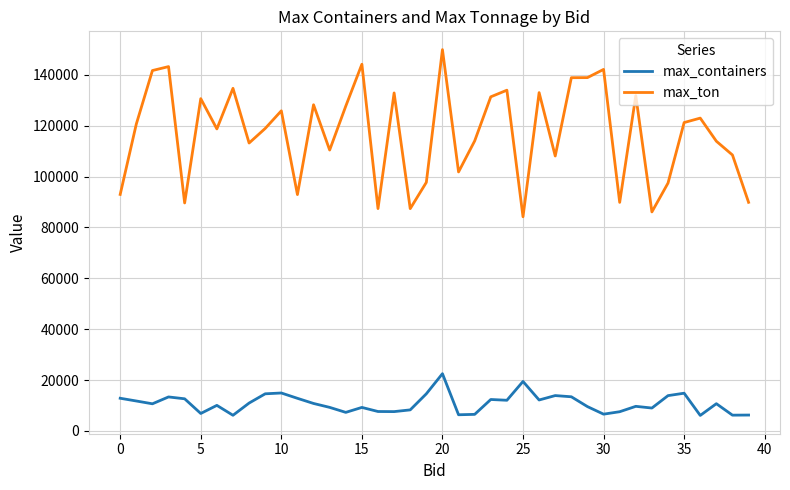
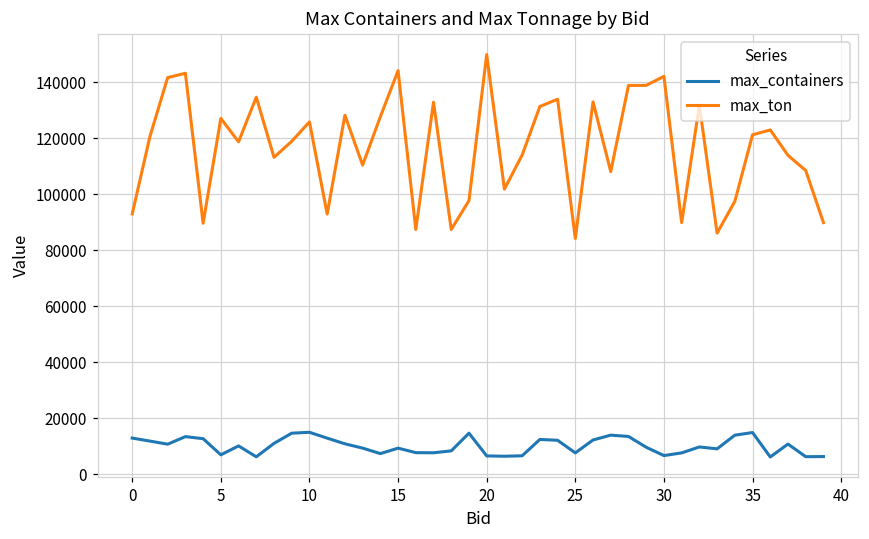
  {
    "max_containers": {
      "0": 13000,
      "5": 7000,
      "10": 15000,
      "15": 9000,
-     "20": 23000,
-     "25": 19000,
+     "20": 6000,
+     "25": 8000,
      "30": 7000,
      "35": 15000
    },
    "max_ton": {
      "0": 93000,
-     "5": 131000,
+     "5": 127000,
      "10": 126000,
      "15": 144000,
      "20": 150000,
      "25": 84000,
      "30": 142000,
      "35": 121000
    }
  }
